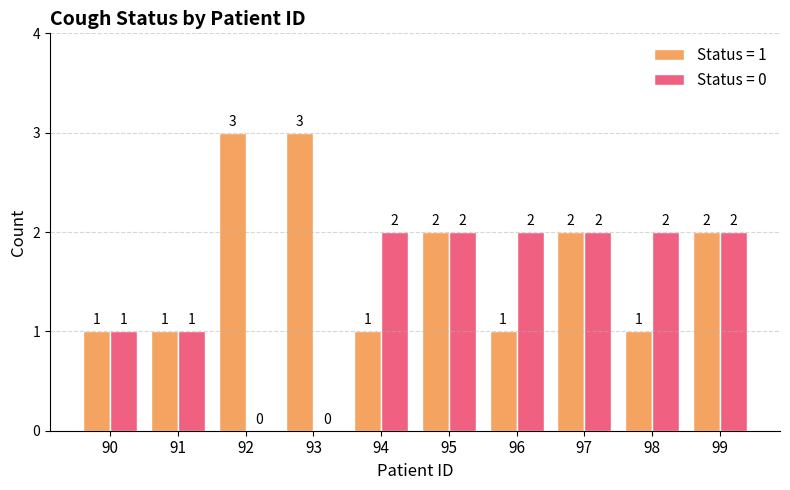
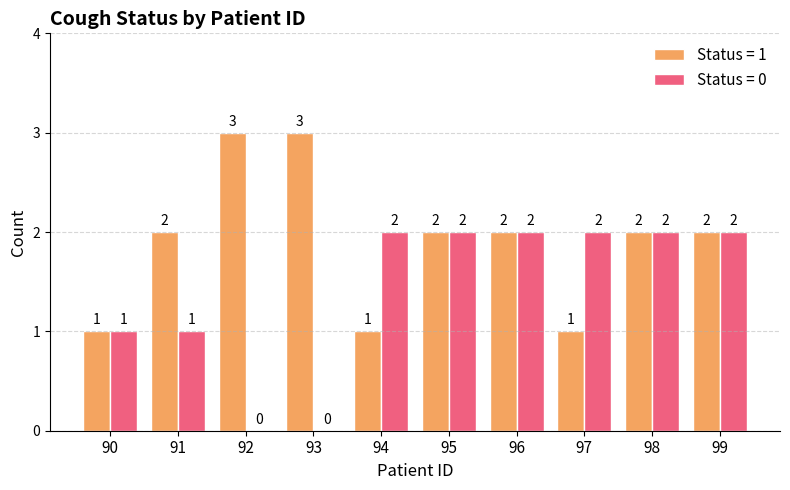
  {
    "Status = 1": {
      "90": 1,
-     "91": 1,
+     "91": 2,
      "92": 3,
      "93": 3,
      "94": 1,
      "95": 2,
-     "96": 1,
-     "97": 2,
-     "98": 1,
+     "96": 2,
+     "97": 1,
+     "98": 2,
      "99": 2
    },
    "Status = 0": {
      "90": 1,
      "91": 1,
      "92": 0,
      "93": 0,
      "94": 2,
      "95": 2,
      "96": 2,
      "97": 2,
      "98": 2,
      "99": 2
    }
  }
